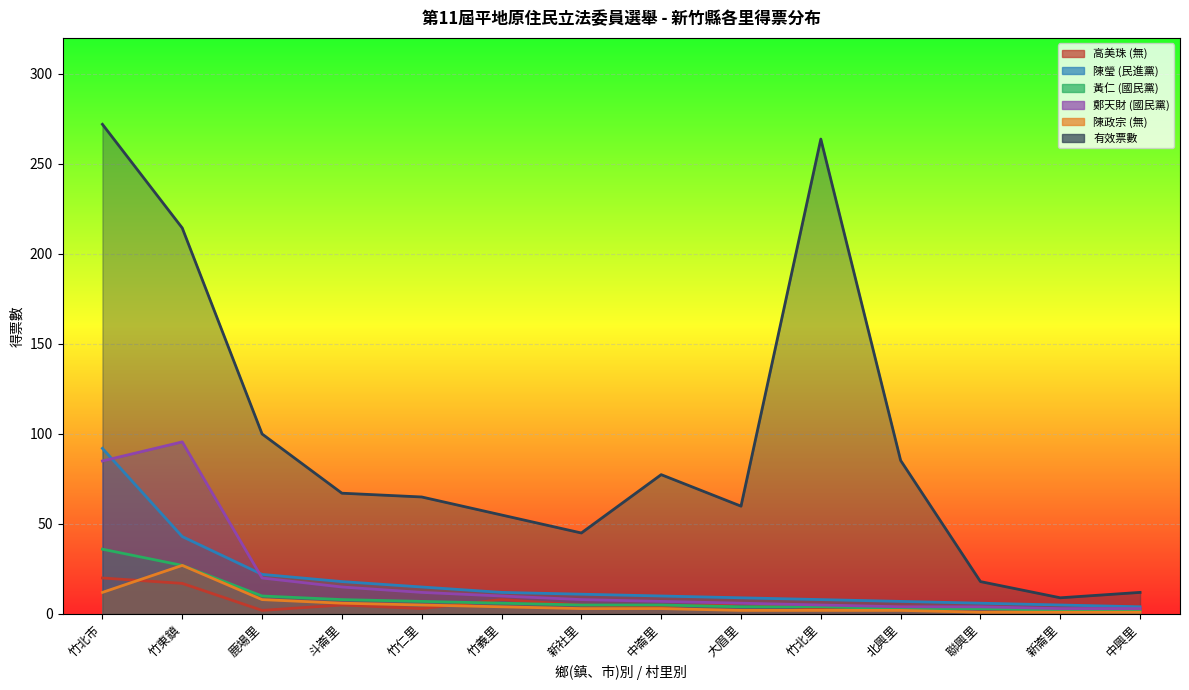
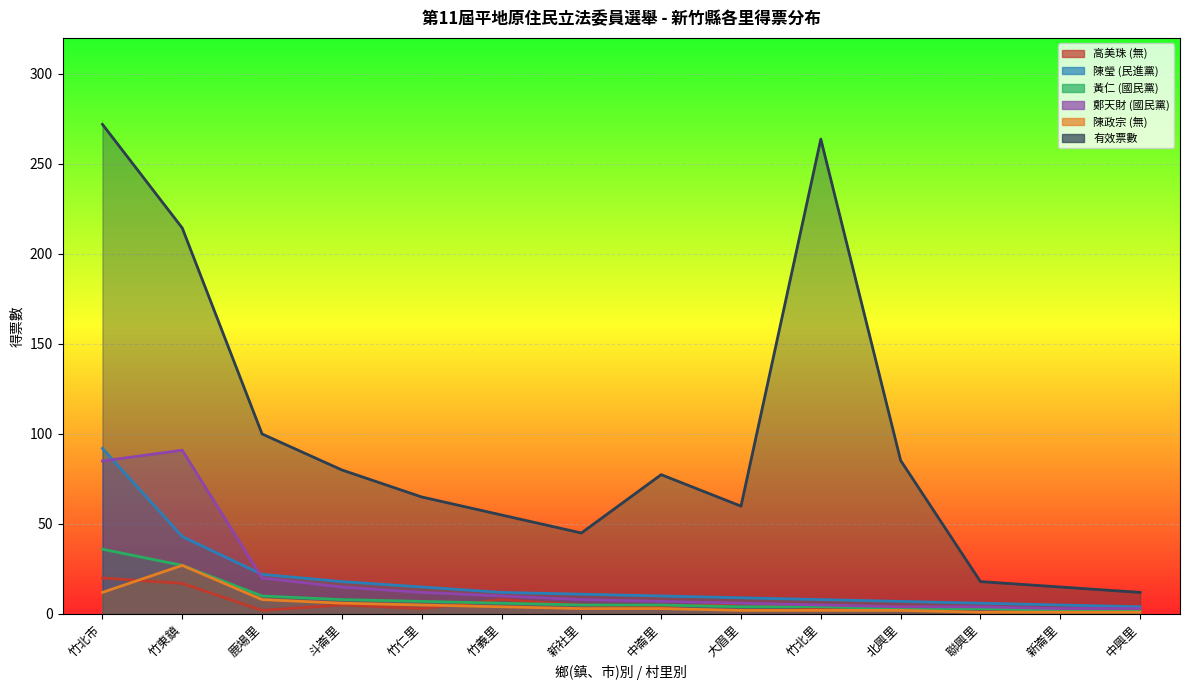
  {
    "鄭天財 (國民黨)": {
      "竹北市": 85,
-     "竹東鎮": 96,
+     "竹東鎮": 91,
      "鹿場里": 20,
      "斗崙里": 15,
      "竹仁里": 12,
      "竹義里": 10,
      "新社里": 8,
      "中崙里": 7
    },
    "有效票數": {
      "竹北市": 272,
      "竹東鎮": 214,
      "鹿場里": 100,
-     "斗崙里": 67,
+     "斗崙里": 80,
      "竹仁里": 65,
      "竹義里": 55,
      "新社里": 45,
      "中崙里": 77,
      "大眉里": 60,
      "竹北里": 264,
      "北興里": 85,
      "聯興里": 18,
-     "新崙里": 9,
+     "新崙里": 15,
      "中興里": 12
    }
  }
